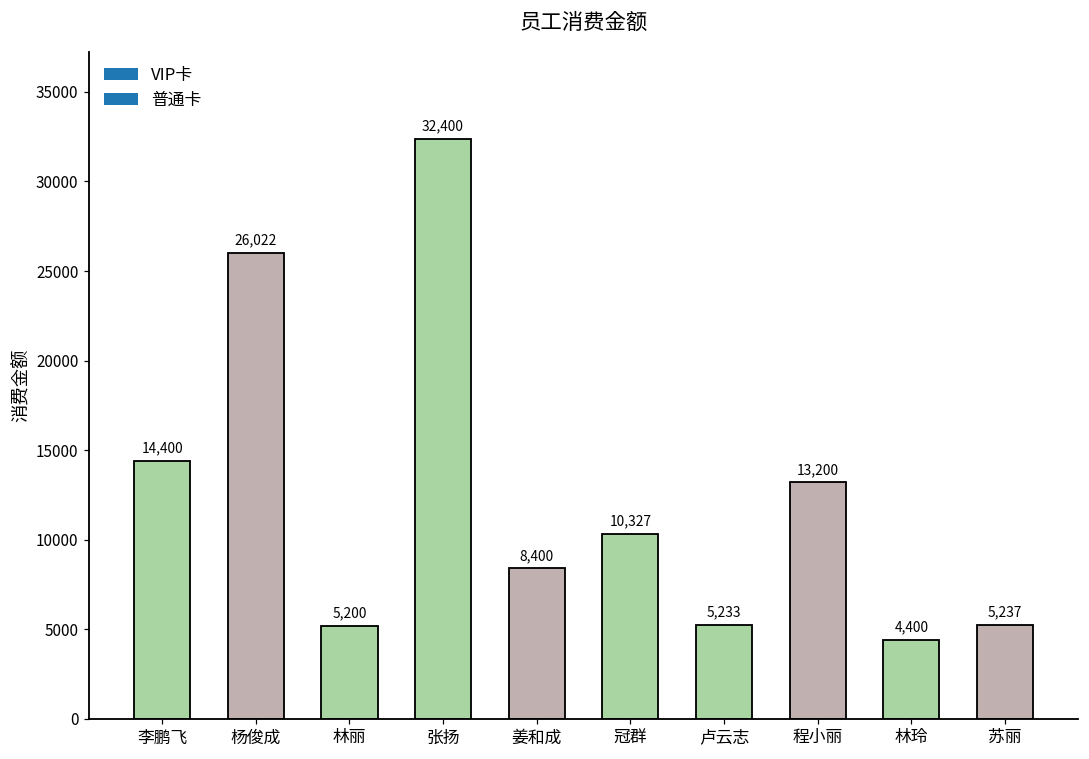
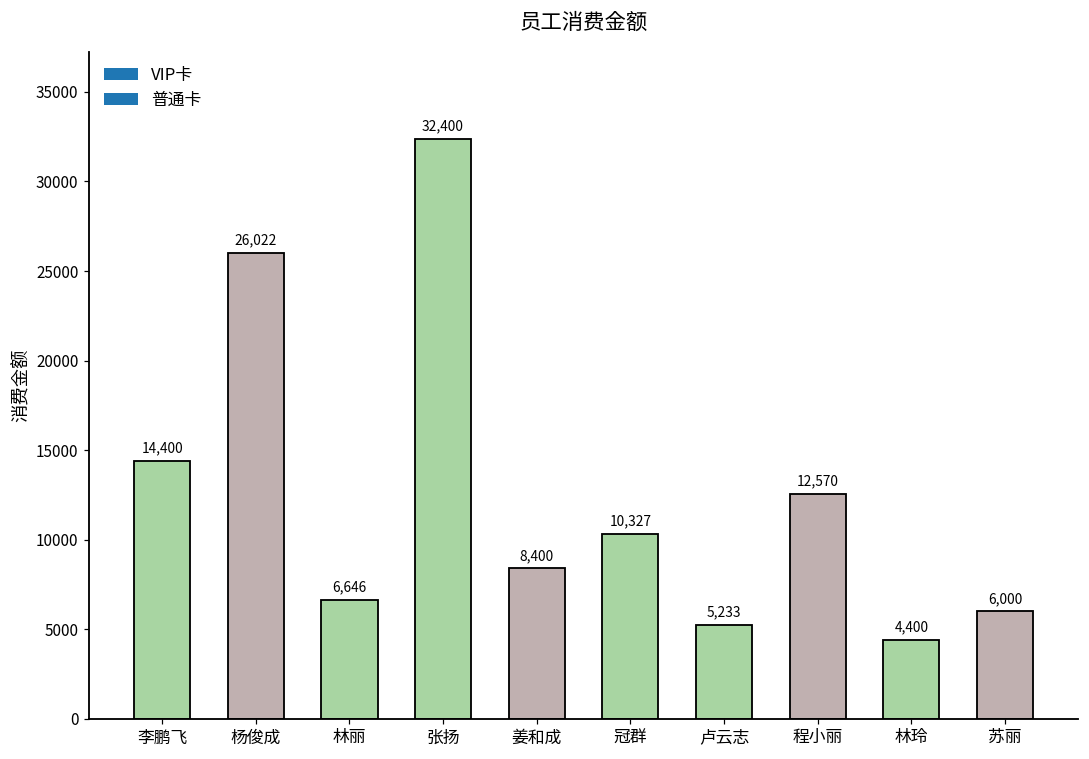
  {
    "李鹏飞": "14,400",
    "杨俊成": "26,022",
-   "林丽": "5,200",
+   "林丽": "6,646",
    "张扬": "32,400",
    "姜和成": "8,400",
    "冠群": "10,327",
    "卢云志": "5,233",
-   "程小丽": "13,200",
+   "程小丽": "12,570",
    "林玲": "4,400",
-   "苏丽": "5,237"
+   "苏丽": "6,000"
  }
